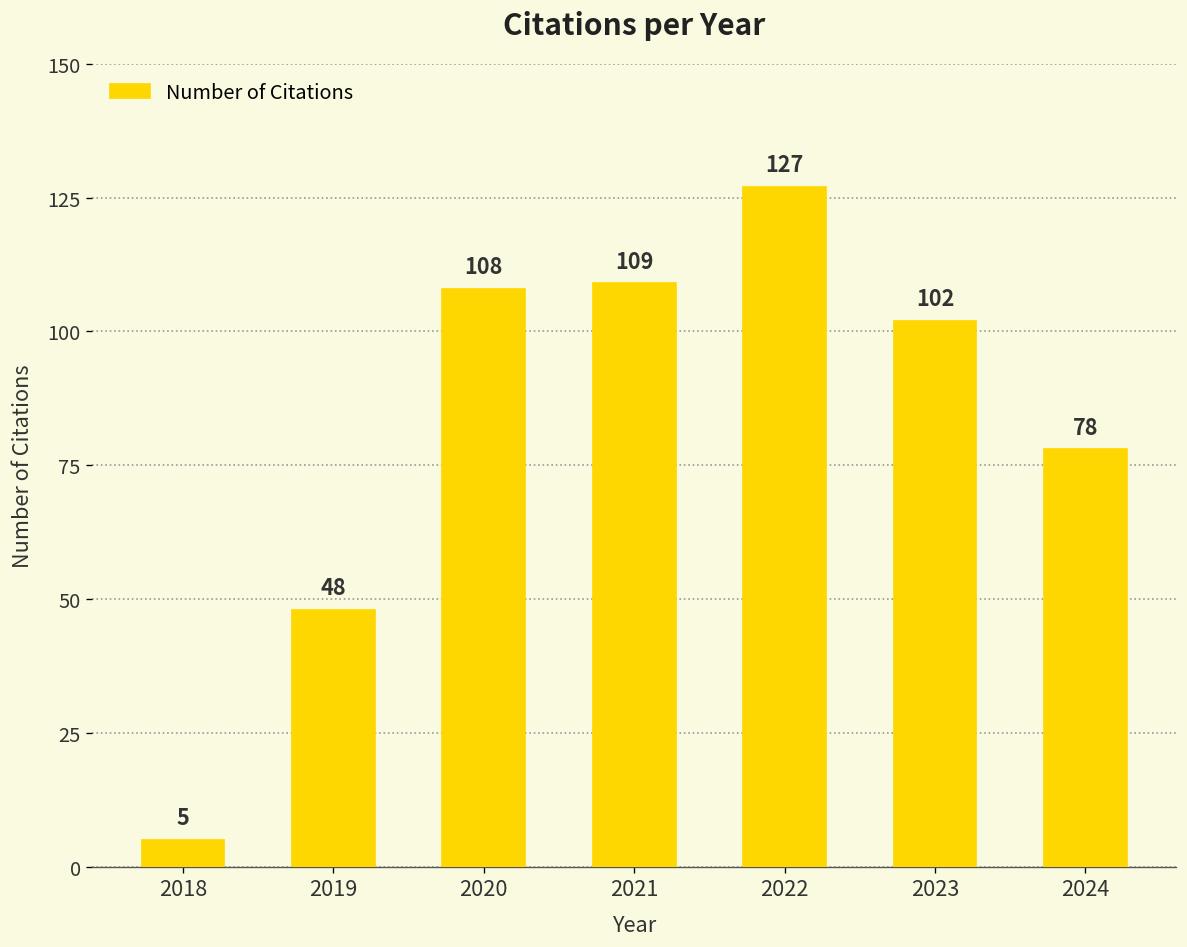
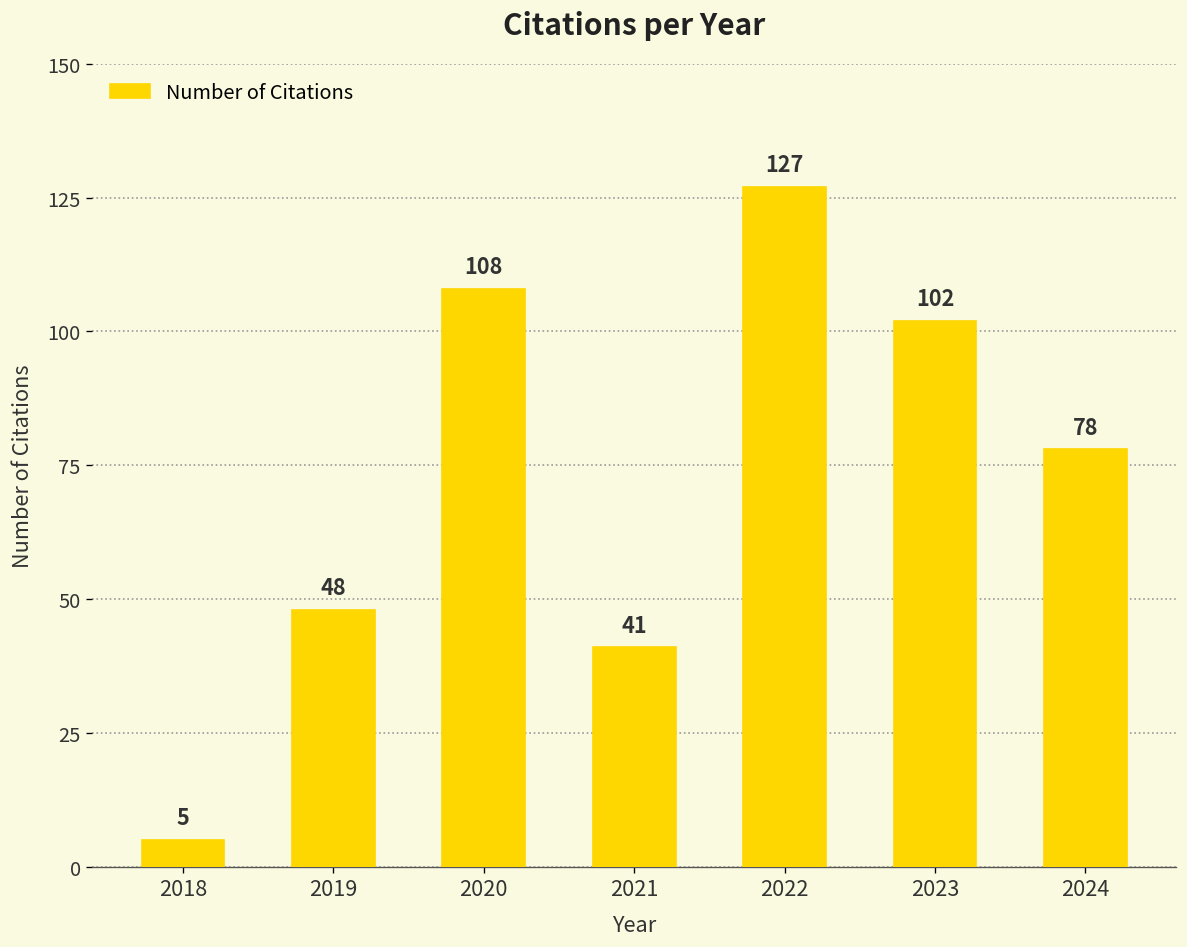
  {
    "2018": 5,
    "2019": 48,
    "2020": 108,
-   "2021": 109,
+   "2021": 41,
    "2022": 127,
    "2023": 102,
    "2024": 78
  }
